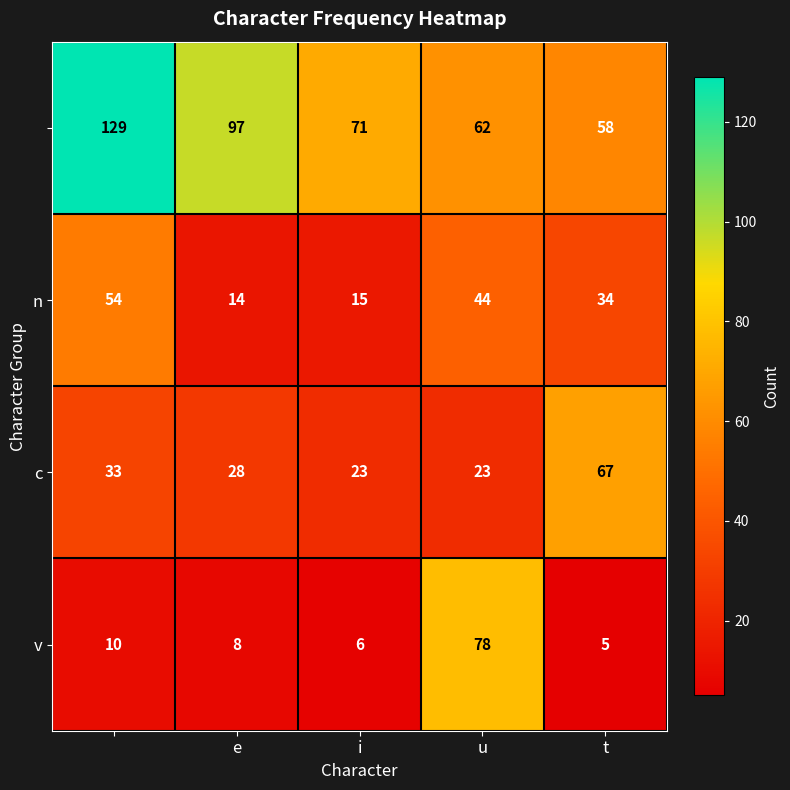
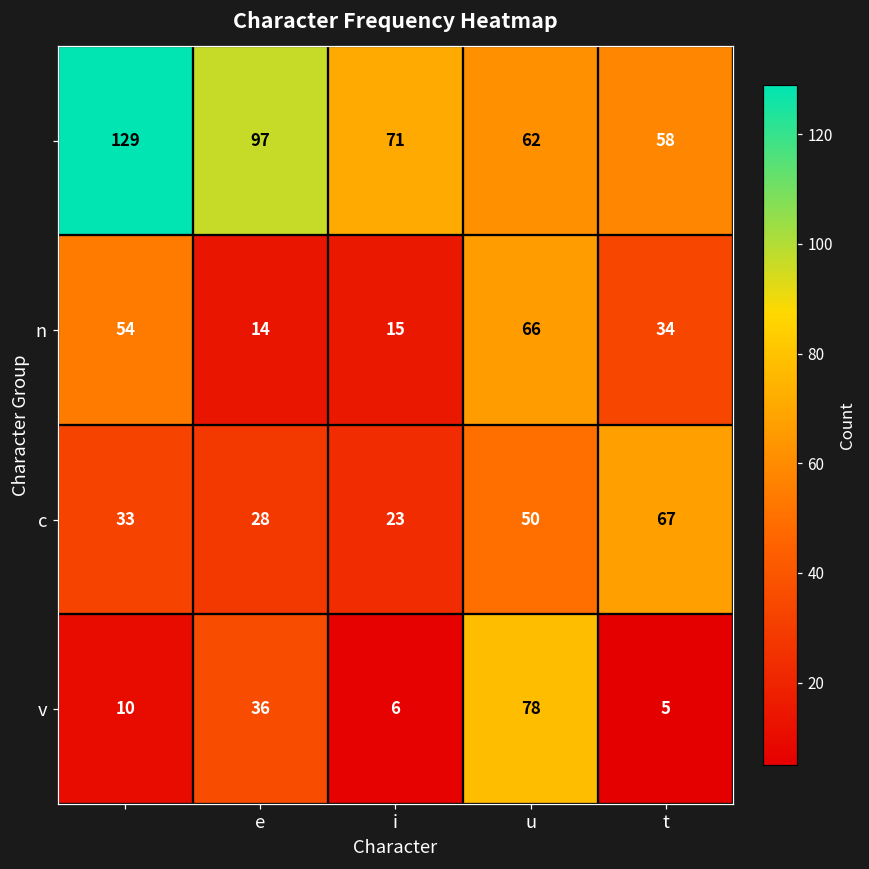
  {
    "n": {
      "e": 14,
      "i": 15,
-     "u": 44,
+     "u": 66,
      "t": 34
    },
    "c": {
      "e": 28,
      "i": 23,
-     "u": 23,
+     "u": 50,
      "t": 67
    },
    "v": {
-     "e": 8,
+     "e": 36,
      "i": 6,
      "u": 78,
      "t": 5
    }
  }
